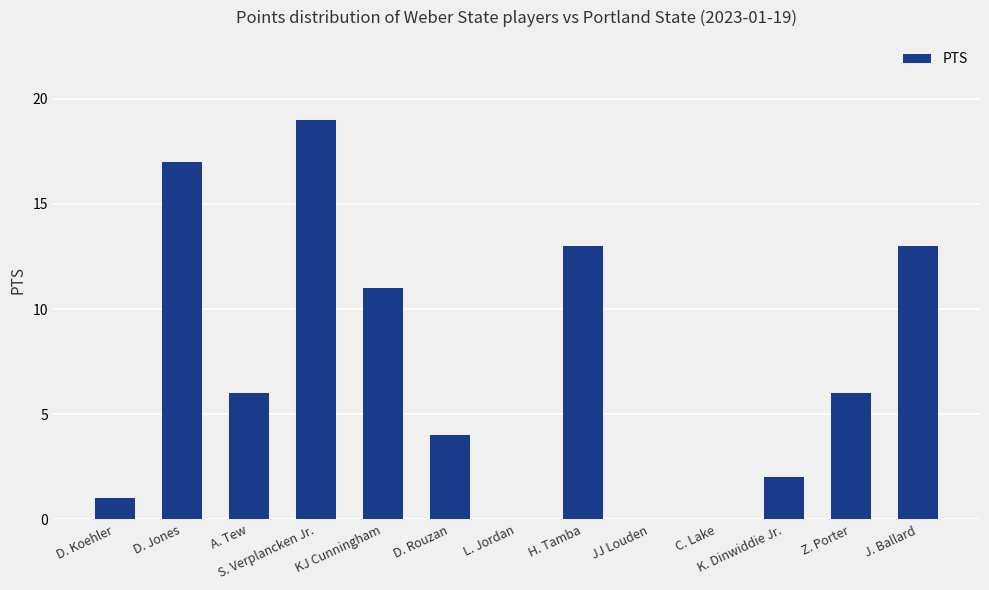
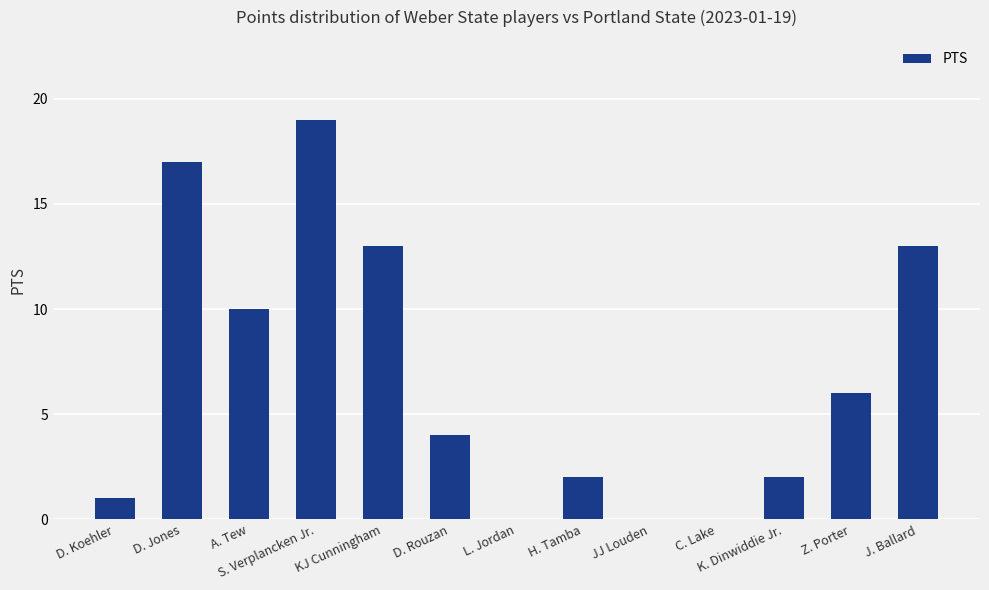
  {
    "D. Koehler": 1,
    "D. Jones": 17,
-   "A. Tew": 6,
+   "A. Tew": 10,
    "S. Verplancken Jr.": 19,
-   "KJ Cunningham": 11,
+   "KJ Cunningham": 13,
    "D. Rouzan": 4,
    "L. Jordan": 0,
-   "H. Tamba": 13,
+   "H. Tamba": 2,
    "JJ Louden": 0,
    "C. Lake": 0,
    "K. Dinwiddie Jr.": 2,
    "Z. Porter": 6,
    "J. Ballard": 13
  }
